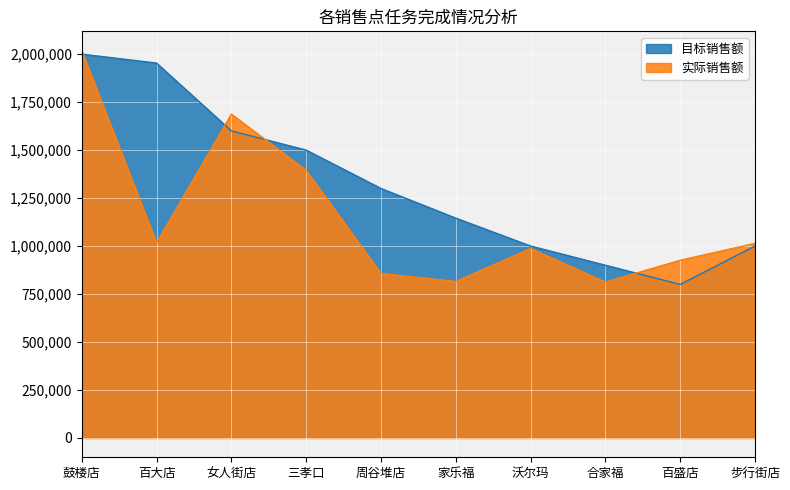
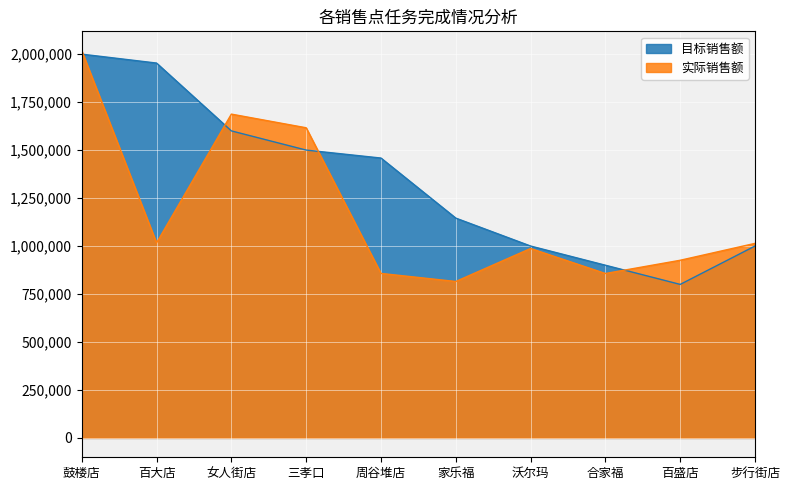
  {
    "目标销售额": {
      "鼓楼店": "2,000,000",
      "百大店": "1,950,000",
      "女人街店": "1,600,000",
      "三孝口": "1,500,000",
-     "周谷堆店": "1,300,000",
+     "周谷堆店": "1,460,000",
      "家乐福": "1,150,000",
      "合家福": "900,000",
      "百盛店": "800,000",
      "步行街店": "1,000,000"
    },
    "实际销售额": {
      "鼓楼店": "2,020,000",
      "百大店": "1,020,000",
      "女人街店": "1,690,000",
-     "三孝口": "1,390,000",
+     "三孝口": "1,620,000",
      "周谷堆店": "860,000",
      "家乐福": "820,000",
-     "合家福": "810,000",
+     "合家福": "860,000",
      "百盛店": "930,000",
      "步行街店": "1,010,000"
    }
  }
